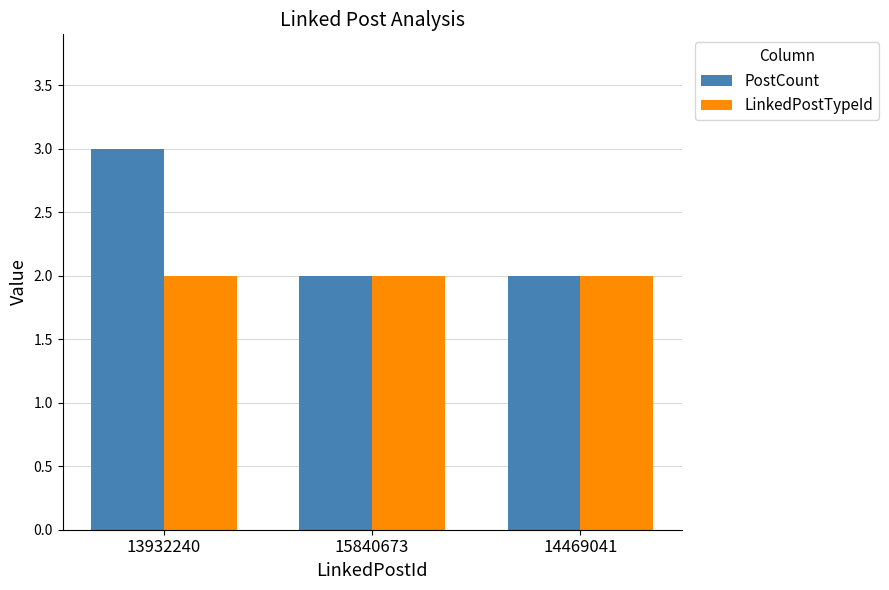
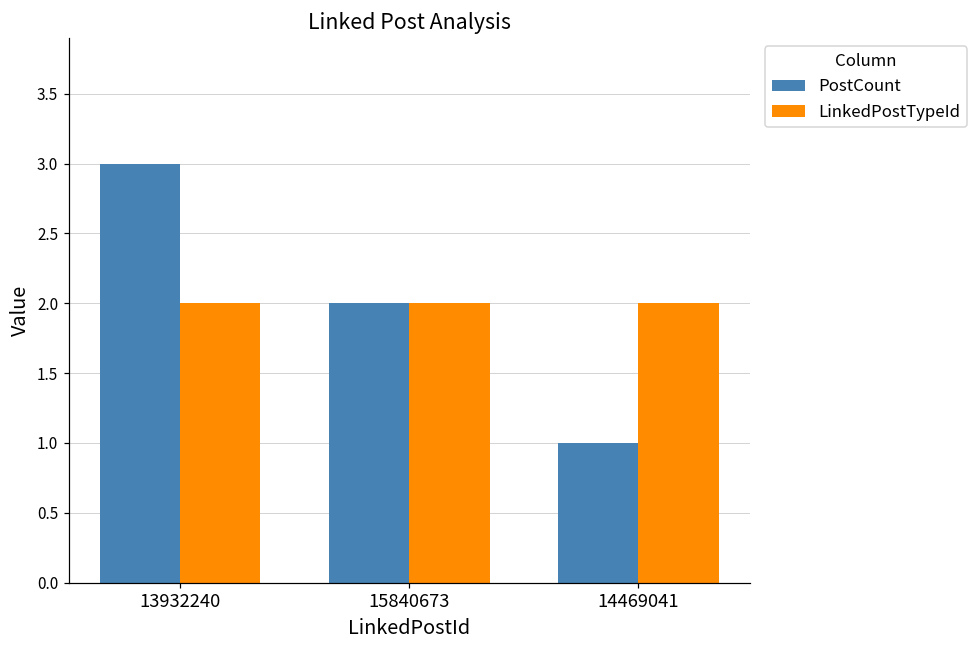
  {
    "PostCount": {
      "13932240": 3,
      "15840673": 2,
-     "14469041": 2
+     "14469041": 1
    },
    "LinkedPostTypeId": {
      "13932240": 2,
      "15840673": 2,
      "14469041": 2
    }
  }
